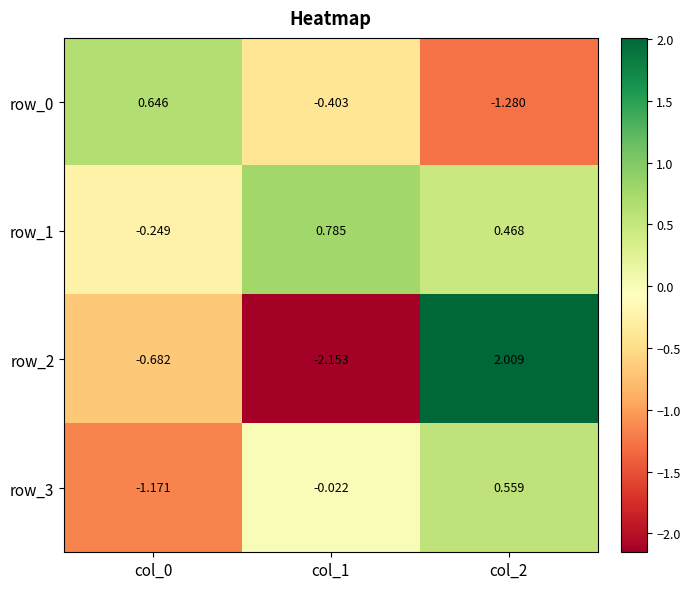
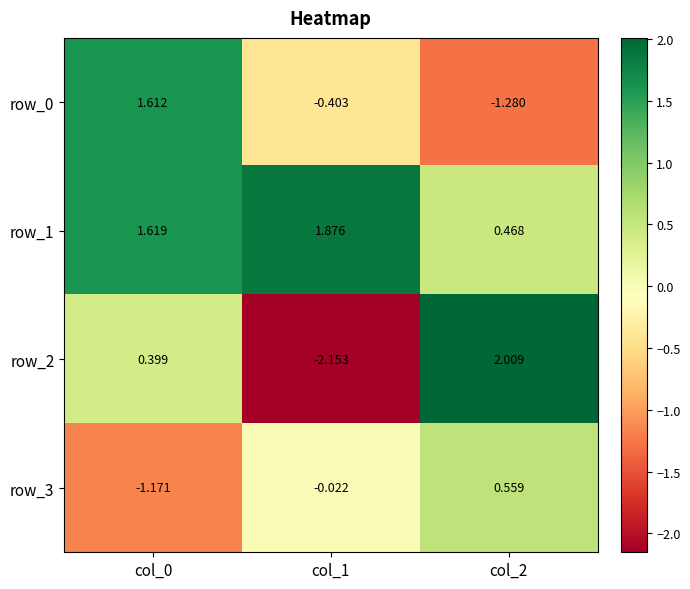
  {
    "row_0": {
-     "col_0": 0.646,
+     "col_0": 1.612,
      "col_1": -0.403,
      "col_2": -1.280
    },
    "row_1": {
-     "col_0": -0.249,
-     "col_1": 0.785,
+     "col_0": 1.619,
+     "col_1": 1.876,
      "col_2": 0.468
    },
    "row_2": {
-     "col_0": -0.682,
+     "col_0": 0.399,
      "col_1": -2.153,
      "col_2": 2.009
    },
    "row_3": {
      "col_0": -1.171,
      "col_1": -0.022,
      "col_2": 0.559
    }
  }
